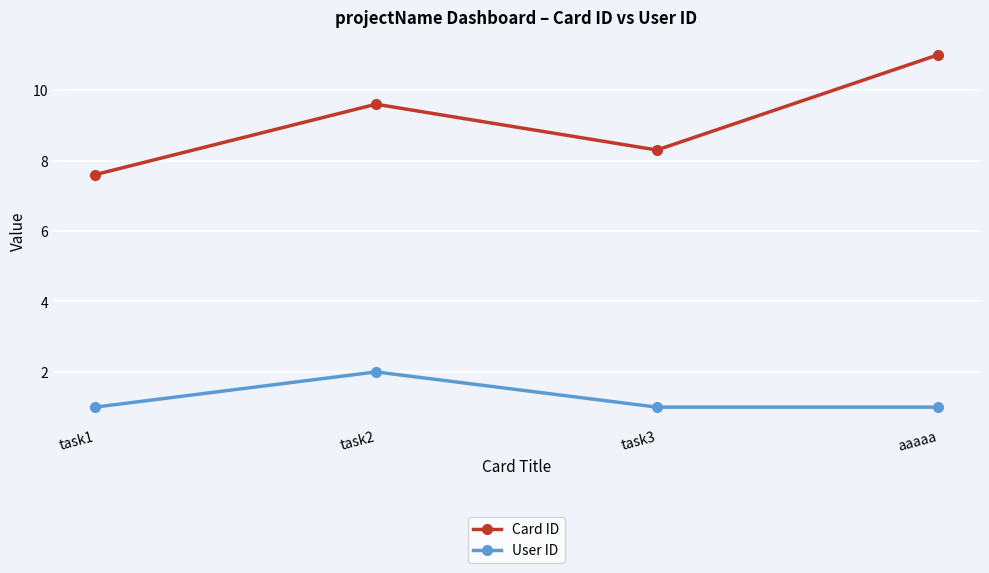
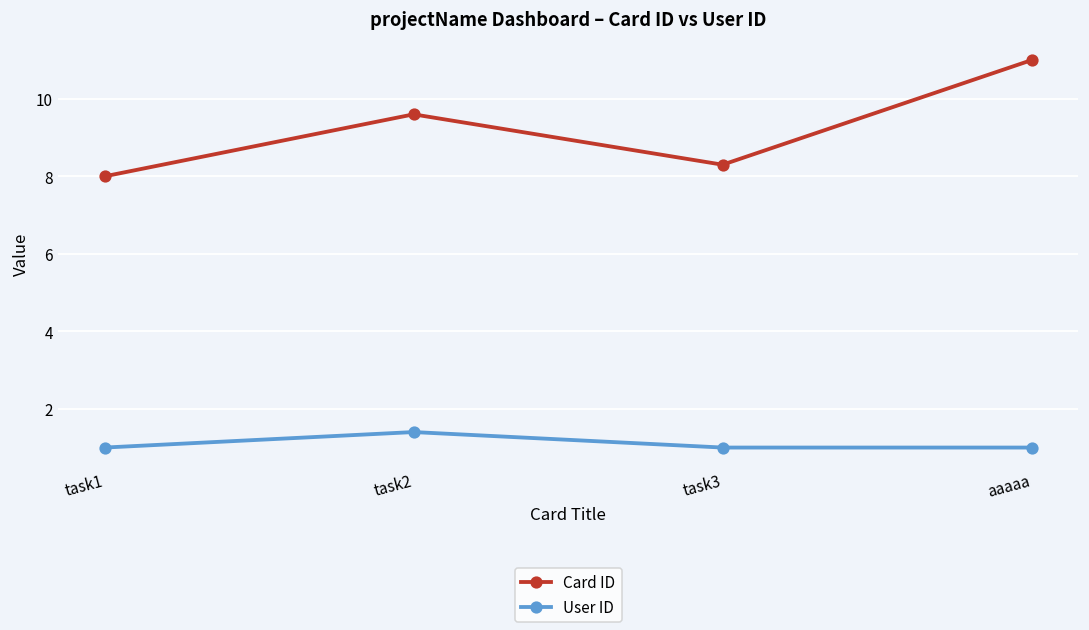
  {
    "Card ID": {
-     "task1": 7.6,
+     "task1": 8.0,
      "task2": 9.6,
      "task3": 8.3,
      "aaaaa": 11.0
    },
    "User ID": {
      "task1": 1.0,
-     "task2": 2.0,
+     "task2": 1.4,
      "task3": 1.0,
      "aaaaa": 1.0
    }
  }
